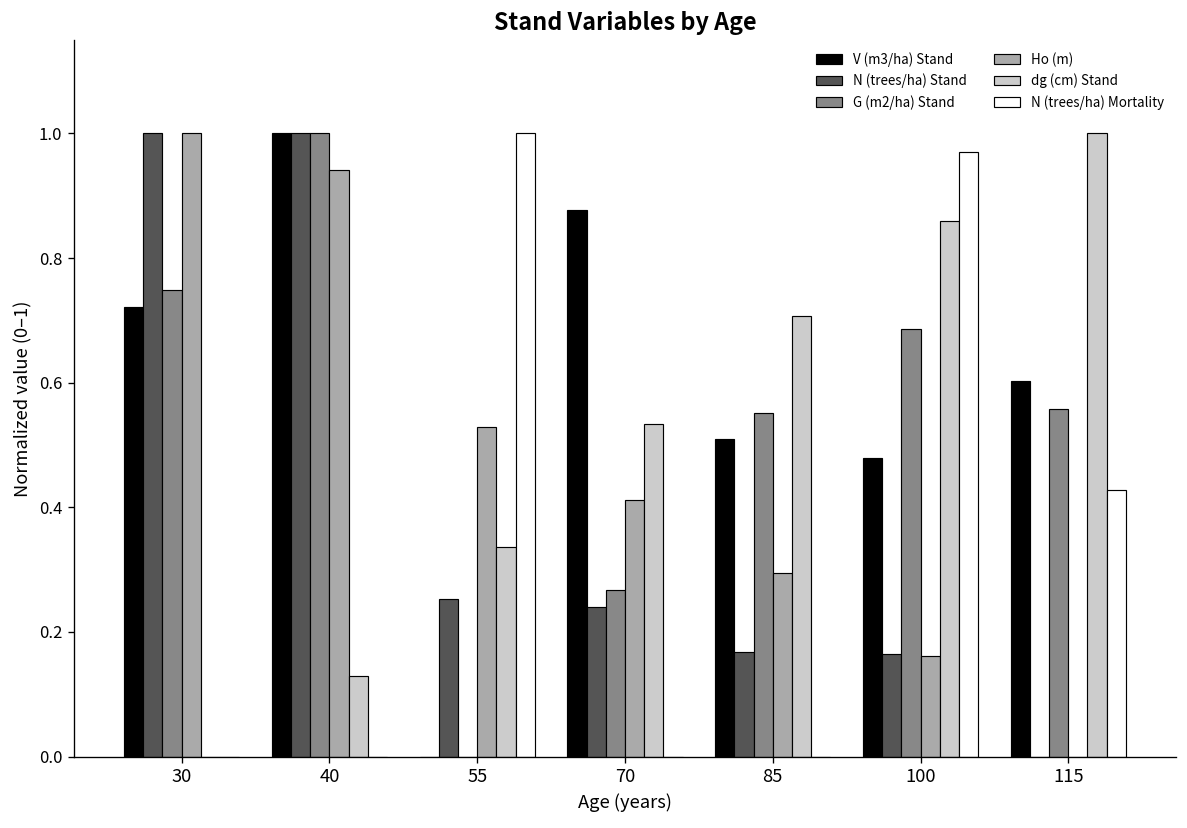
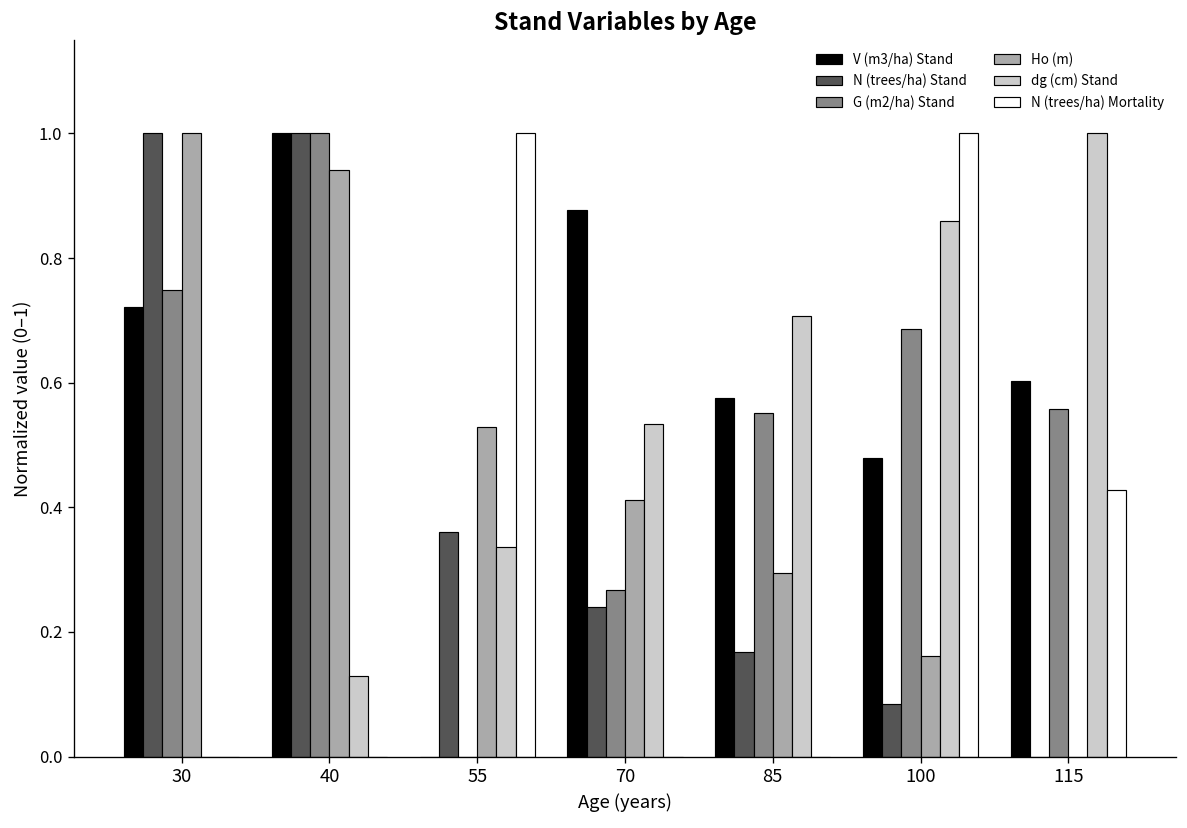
  {
    "V (m3/ha) Stand": {
      "30": 0.72,
      "40": 1.00,
      "55": 0.00,
      "70": 0.88,
-     "85": 0.51,
+     "85": 0.58,
      "100": 0.48,
      "115": 0.60
    },
    "N (trees/ha) Stand": {
      "30": 1.00,
      "40": 1.00,
-     "55": 0.25,
+     "55": 0.36,
      "70": 0.24,
      "85": 0.17,
-     "100": 0.16,
+     "100": 0.08,
      "115": 0.00
    },
    "N (trees/ha) Mortality": {
      "30": 0.00,
      "40": 0.00,
      "55": 1.00,
      "70": 0.00,
      "85": 0.00,
-     "100": 0.97,
+     "100": 1.00,
      "115": 0.43
    }
  }
